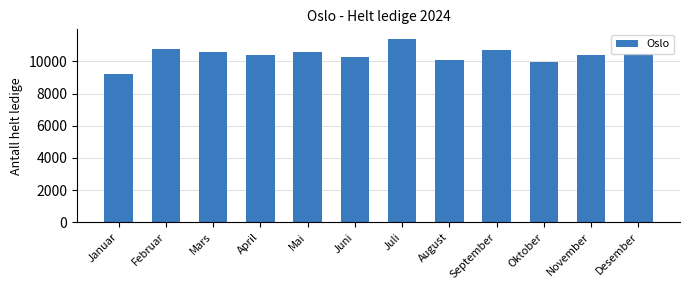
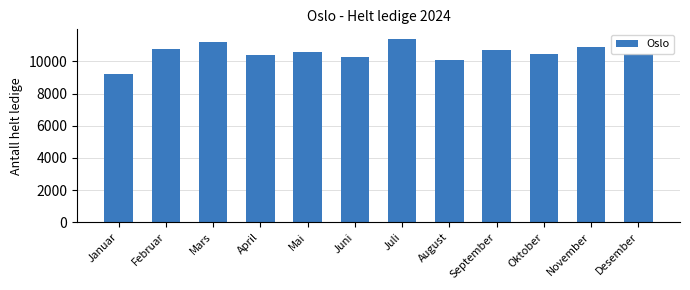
  {
    "Januar": 9200,
    "Februar": 10800,
-   "Mars": 10600,
+   "Mars": 11200,
    "April": 10400,
    "Mai": 10600,
    "Juni": 10300,
    "Juli": 11400,
    "August": 10100,
    "September": 10700,
-   "Oktober": 10000,
-   "November": 10400,
+   "Oktober": 10500,
+   "November": 10900,
    "Desember": 10400
  }
